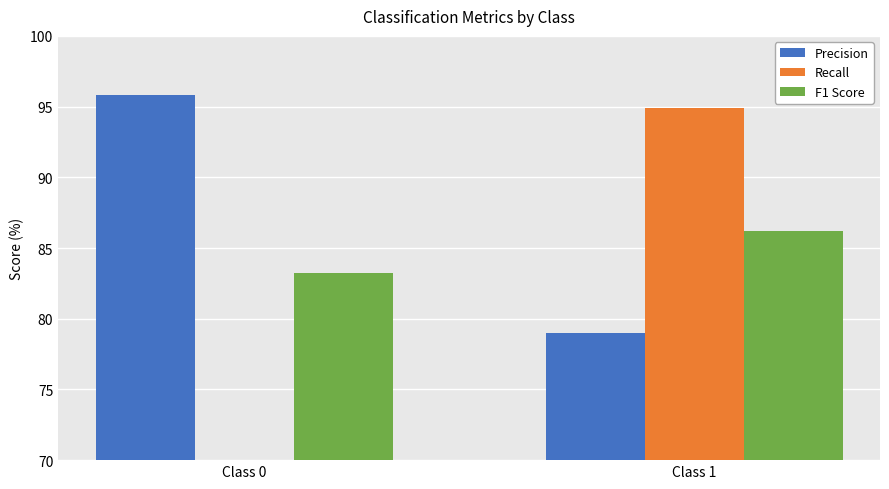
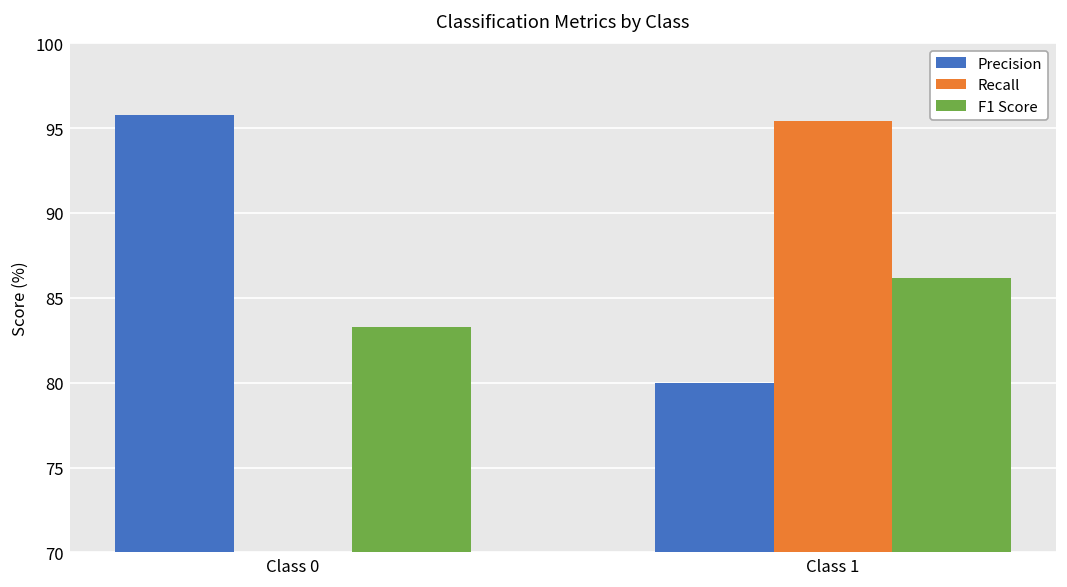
  {
    "Precision": {
      "Class 0": 95.8,
-     "Class 1": 79.0
+     "Class 1": 80.0
    },
    "Recall": {
-     "Class 1": 94.9
+     "Class 1": 95.4
    },
    "F1 Score": {
      "Class 0": 83.3,
      "Class 1": 86.2
    }
  }
